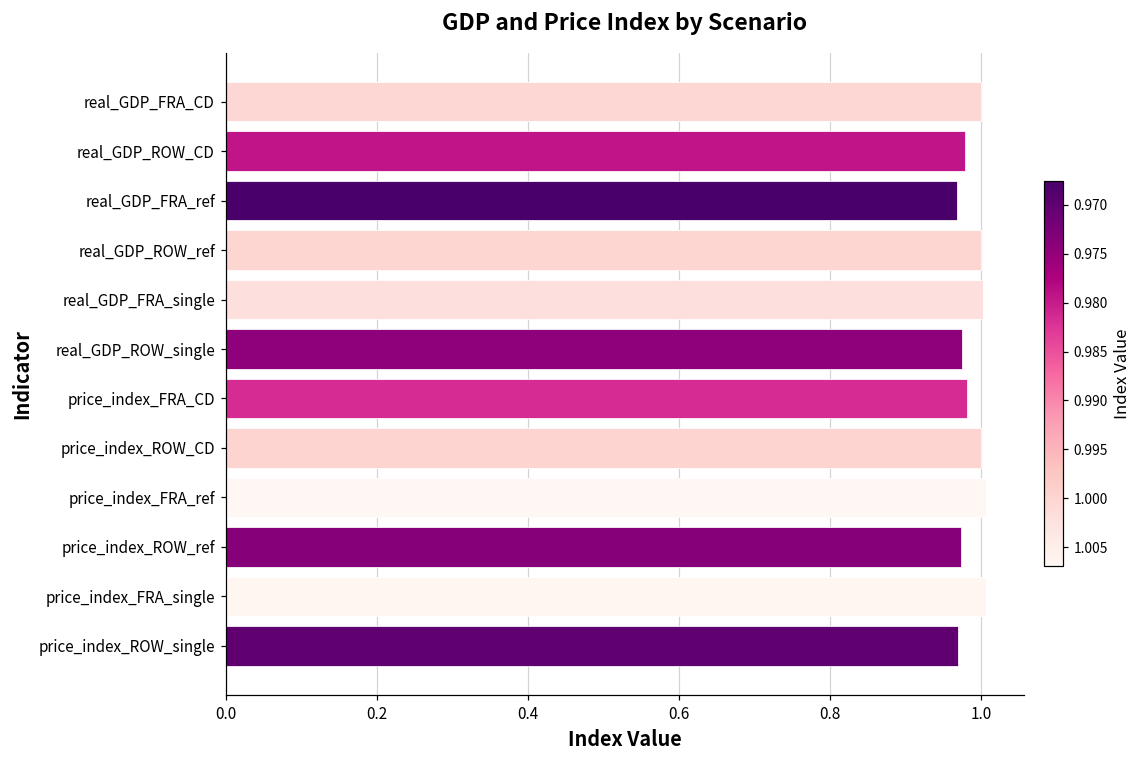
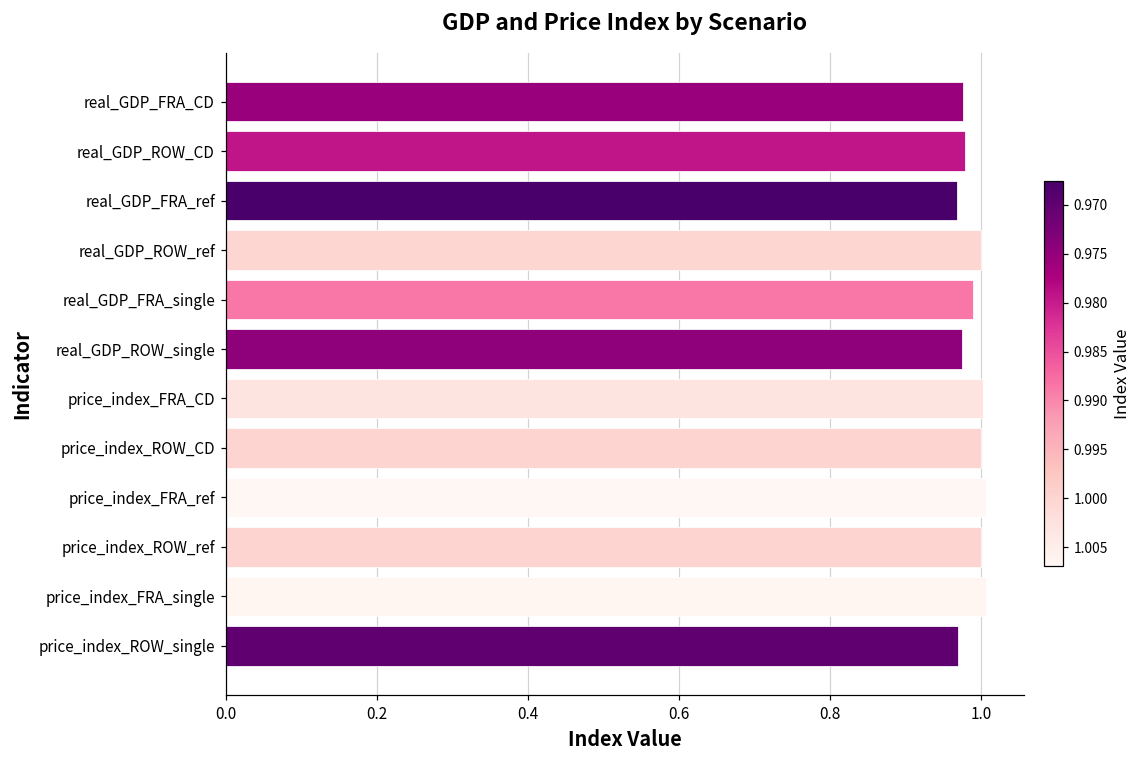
  {
-   "real_GDP_FRA_CD": 1.00,
+   "real_GDP_FRA_CD": 0.98,
    "real_GDP_ROW_CD": 0.98,
    "real_GDP_FRA_ref": 0.97,
    "real_GDP_ROW_ref": 1.00,
-   "real_GDP_FRA_single": 1.00,
+   "real_GDP_FRA_single": 0.99,
    "real_GDP_ROW_single": 0.97,
-   "price_index_FRA_CD": 0.98,
+   "price_index_FRA_CD": 1.00,
    "price_index_ROW_CD": 1.00,
    "price_index_FRA_ref": 1.01,
-   "price_index_ROW_ref": 0.97,
+   "price_index_ROW_ref": 1.00,
    "price_index_FRA_single": 1.01,
    "price_index_ROW_single": 0.97
  }
